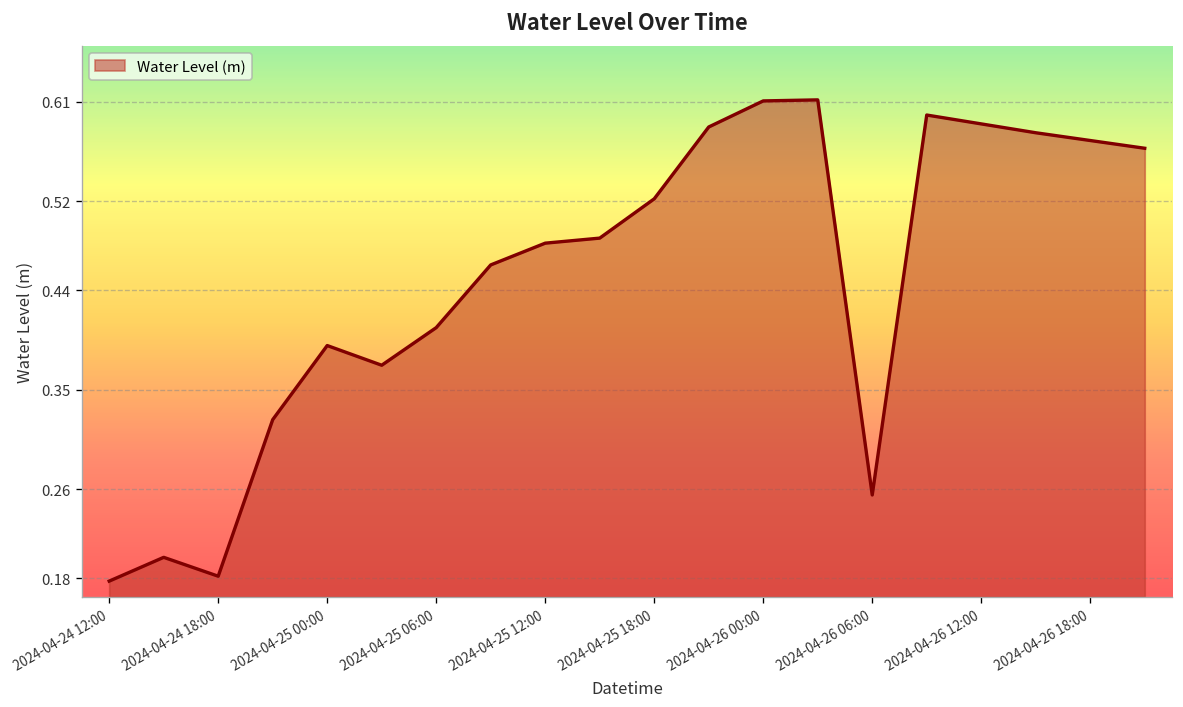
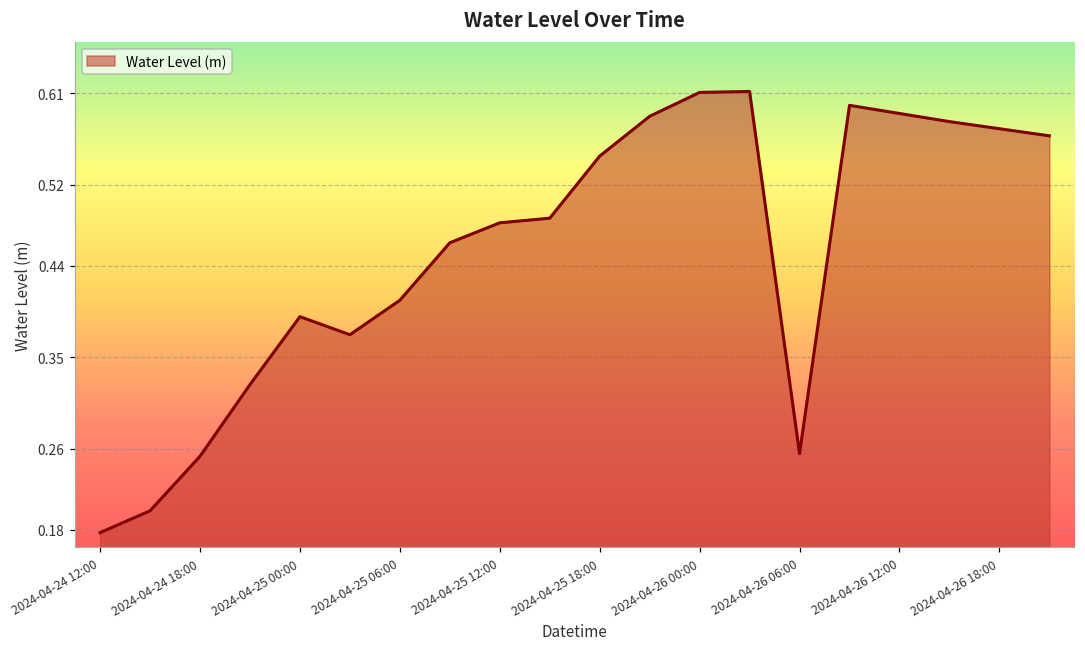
  {
    "2024-04-24 12:00": 0.18,
-   "2024-04-24 18:00": 0.18,
+   "2024-04-24 18:00": 0.25,
    "2024-04-25 00:00": 0.39,
    "2024-04-25 06:00": 0.41,
    "2024-04-25 12:00": 0.48,
-   "2024-04-25 18:00": 0.52,
+   "2024-04-25 18:00": 0.55,
    "2024-04-26 00:00": 0.61,
    "2024-04-26 06:00": 0.26,
    "2024-04-26 12:00": 0.59,
    "2024-04-26 18:00": 0.58
  }
